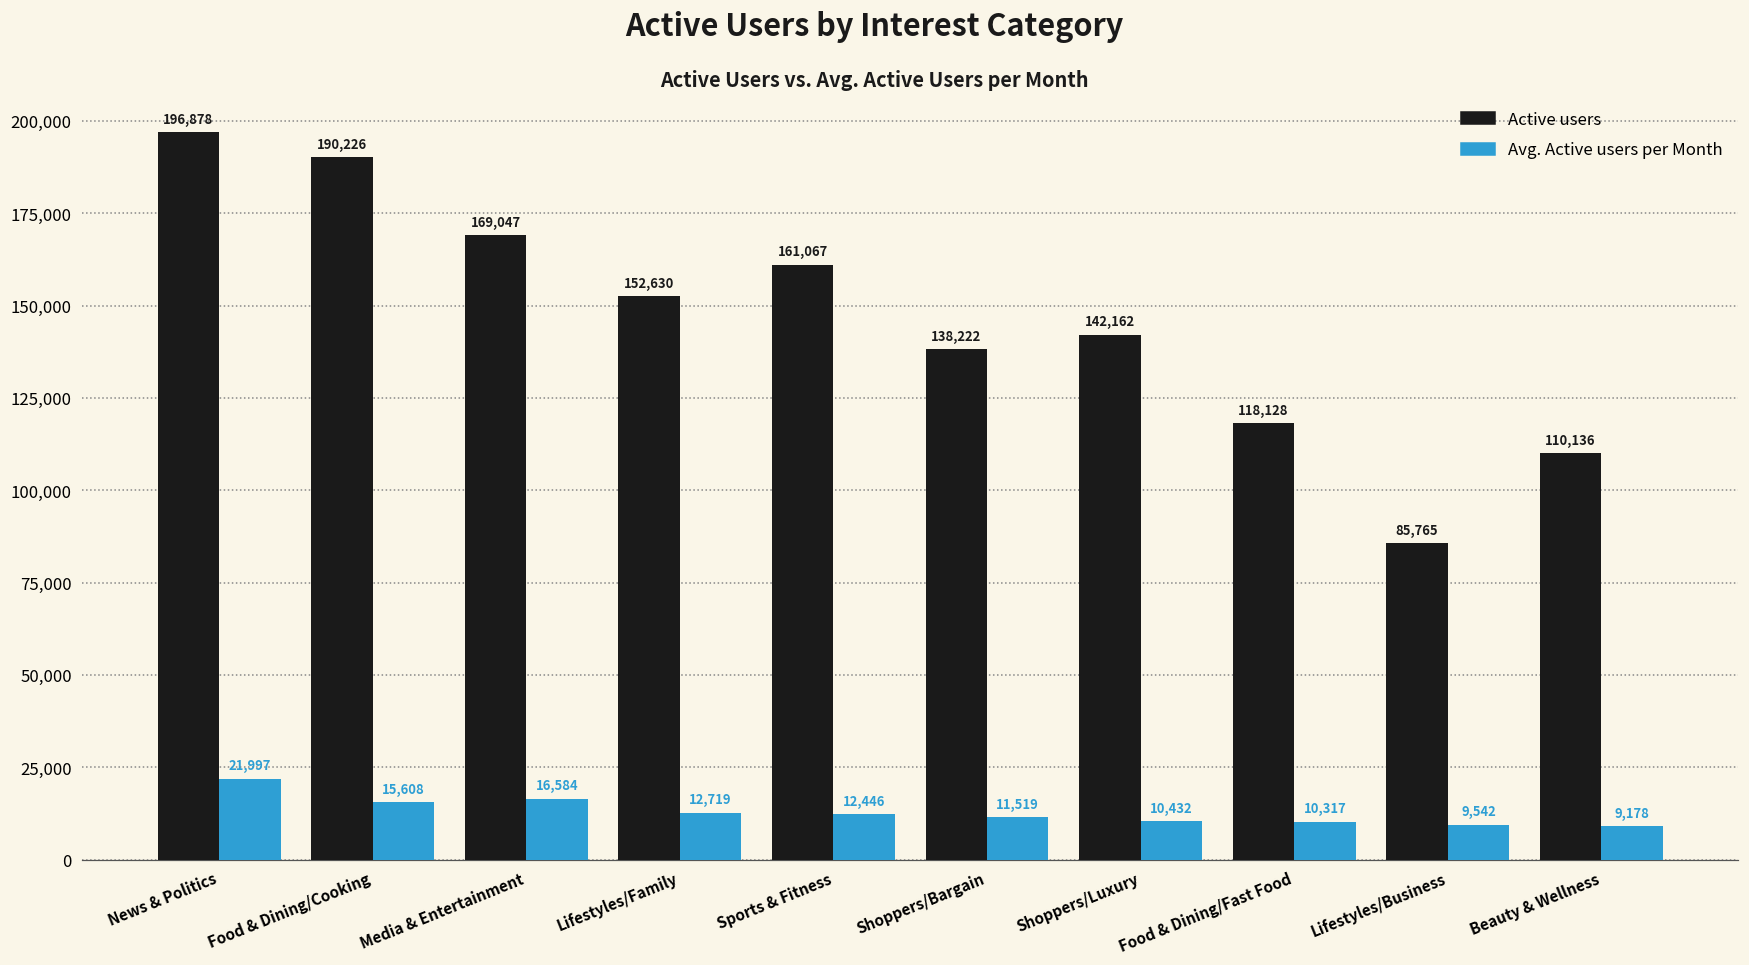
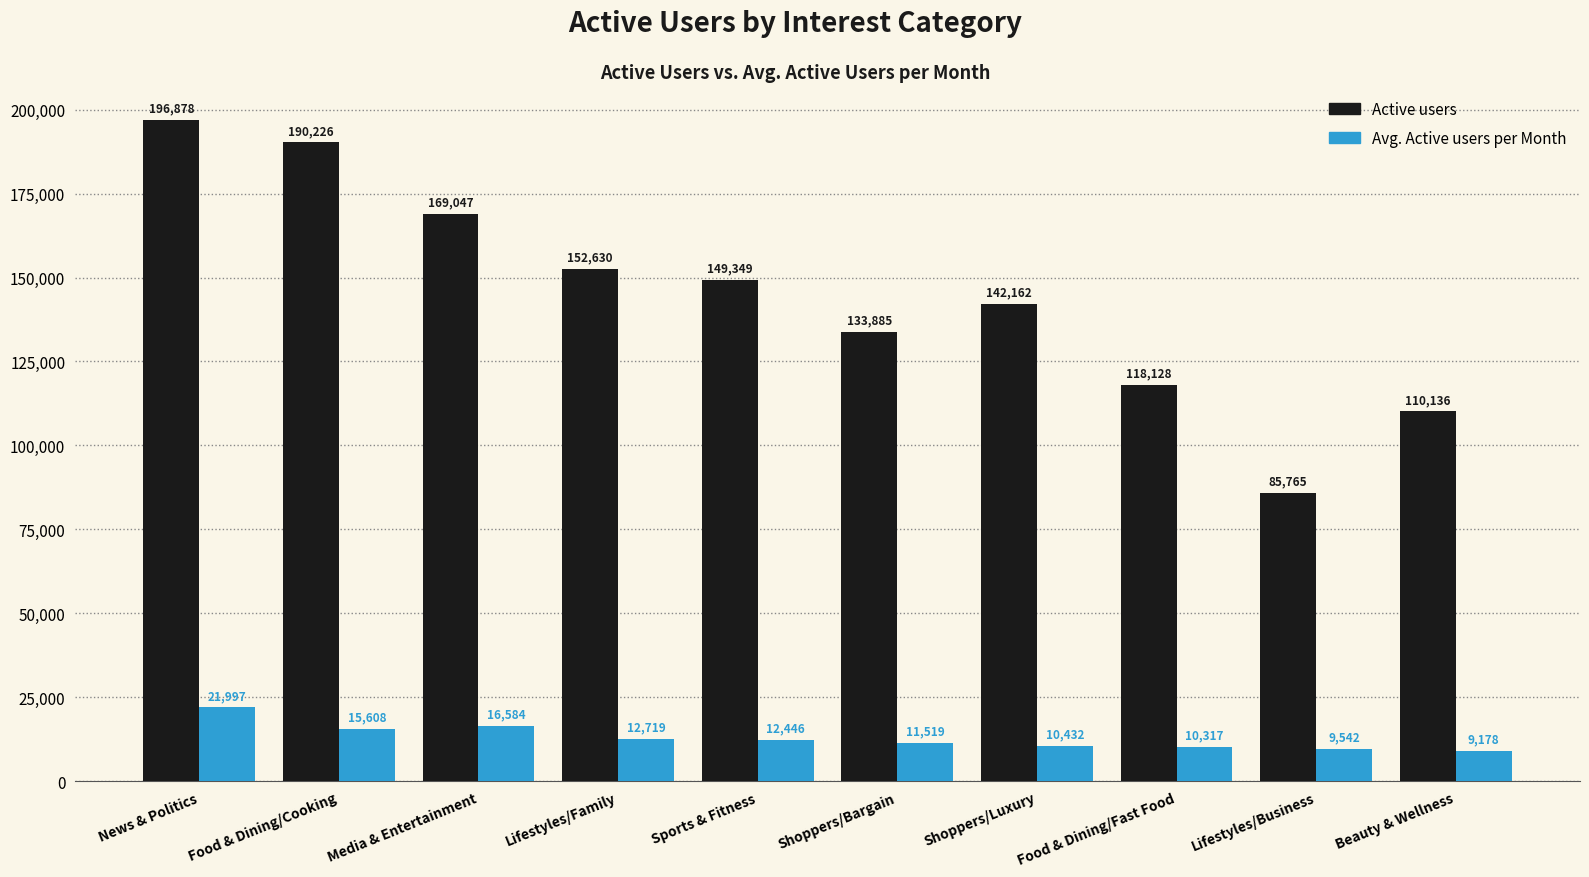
  {
    "Active users": {
      "News & Politics": "196,878",
      "Food & Dining/Cooking": "190,226",
      "Media & Entertainment": "169,047",
      "Lifestyles/Family": "152,630",
-     "Sports & Fitness": "161,067",
-     "Shoppers/Bargain": "138,222",
+     "Sports & Fitness": "149,349",
+     "Shoppers/Bargain": "133,885",
      "Shoppers/Luxury": "142,162",
      "Food & Dining/Fast Food": "118,128",
      "Lifestyles/Business": "85,765",
      "Beauty & Wellness": "110,136"
    },
    "Avg. Active users per Month": {
      "News & Politics": "21,997",
      "Food & Dining/Cooking": "15,608",
      "Media & Entertainment": "16,584",
      "Lifestyles/Family": "12,719",
      "Sports & Fitness": "12,446",
      "Shoppers/Bargain": "11,519",
      "Shoppers/Luxury": "10,432",
      "Food & Dining/Fast Food": "10,317",
      "Lifestyles/Business": "9,542",
      "Beauty & Wellness": "9,178"
    }
  }
